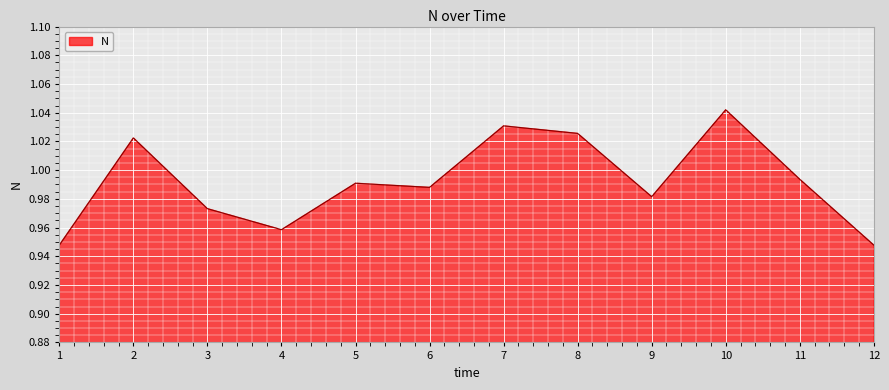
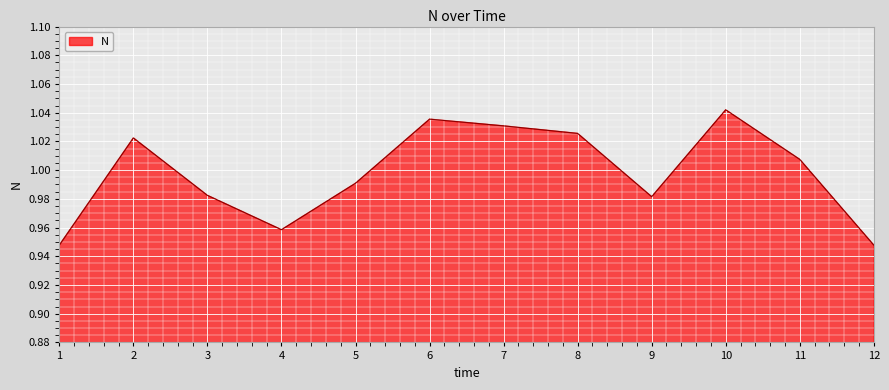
  {
    "1": 0.948,
    "2": 1.022,
-   "3": 0.973,
+   "3": 0.982,
    "4": 0.959,
    "5": 0.991,
-   "6": 0.988,
+   "6": 1.036,
    "7": 1.031,
    "8": 1.026,
    "9": 0.982,
    "10": 1.042,
-   "11": 0.994,
+   "11": 1.007,
    "12": 0.948
  }
